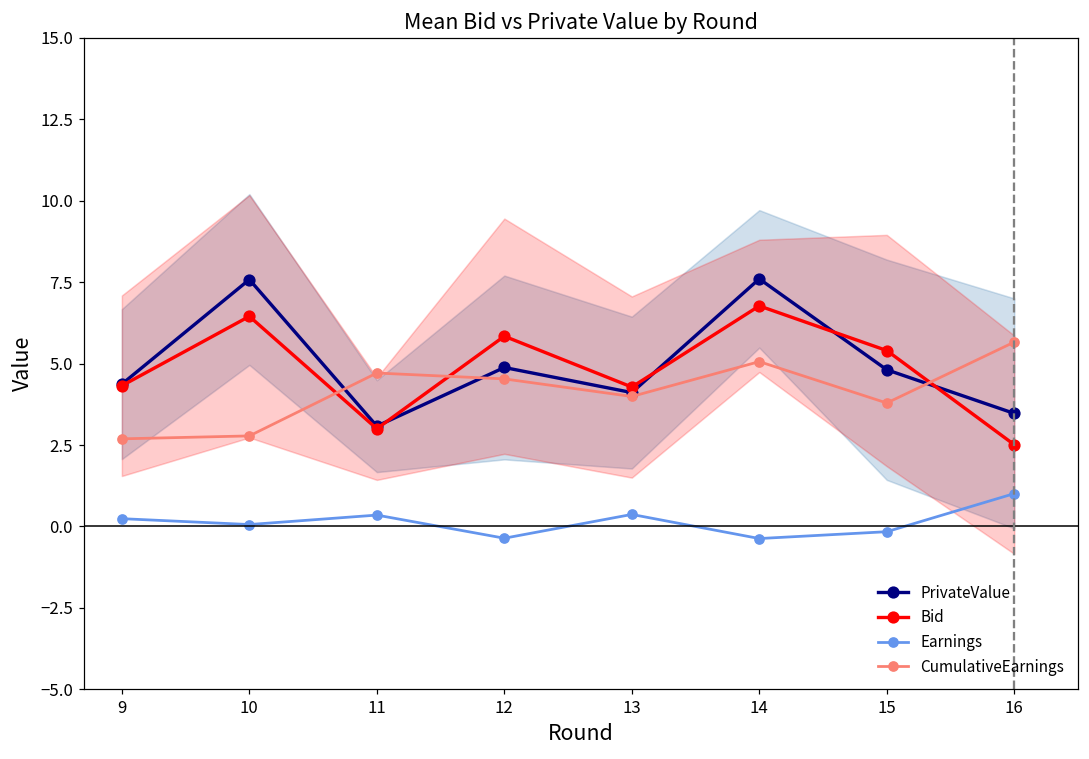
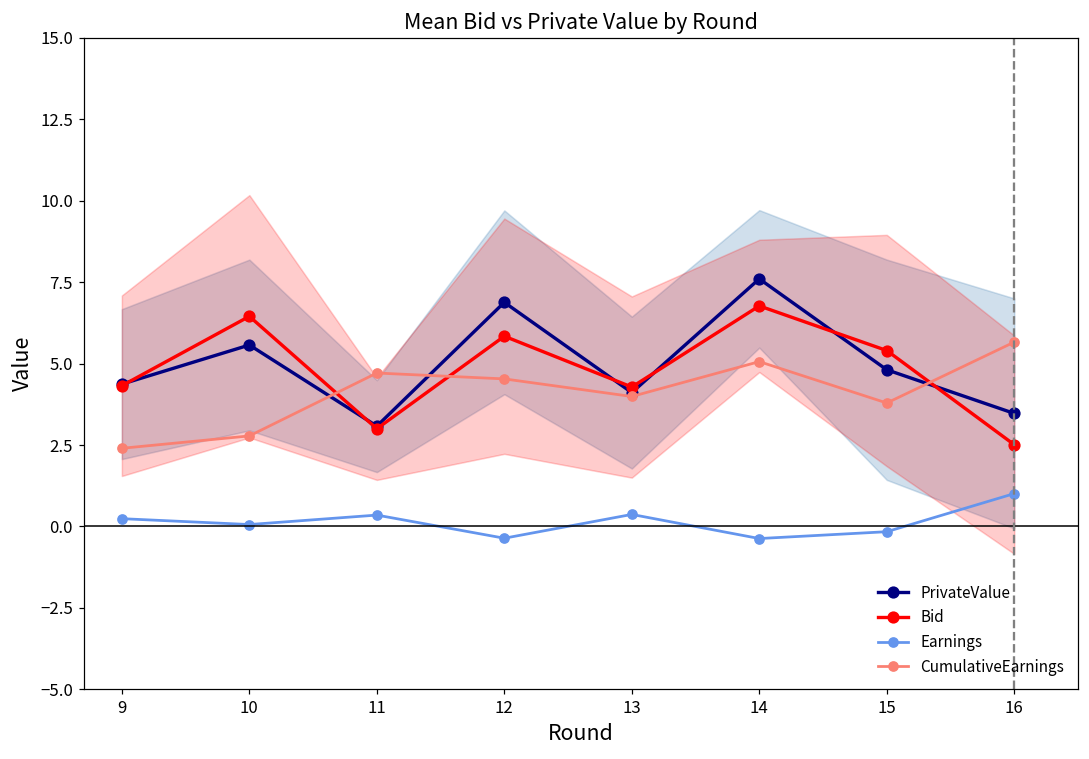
  {
    "PrivateValue": {
-     "10": 7.6,
-     "12": 4.9,
+     "10": 5.6,
+     "12": 6.9,
      "13": 4.1,
      "14": 7.6,
      "15": 4.8,
      "16": 3.5
    },
    "Earnings": {
      "9": 0.2,
      "10": 0.1,
      "11": 0.4,
      "12": -0.4,
      "13": 0.4,
      "14": -0.4,
      "15": -0.2,
      "16": 1.0
    },
    "CumulativeEarnings": {
-     "9": 2.7,
+     "9": 2.4,
      "10": 2.8,
      "11": 4.7,
      "12": 4.5,
      "13": 4.0,
      "14": 5.1,
      "15": 3.8,
      "16": 5.7
    }
  }
